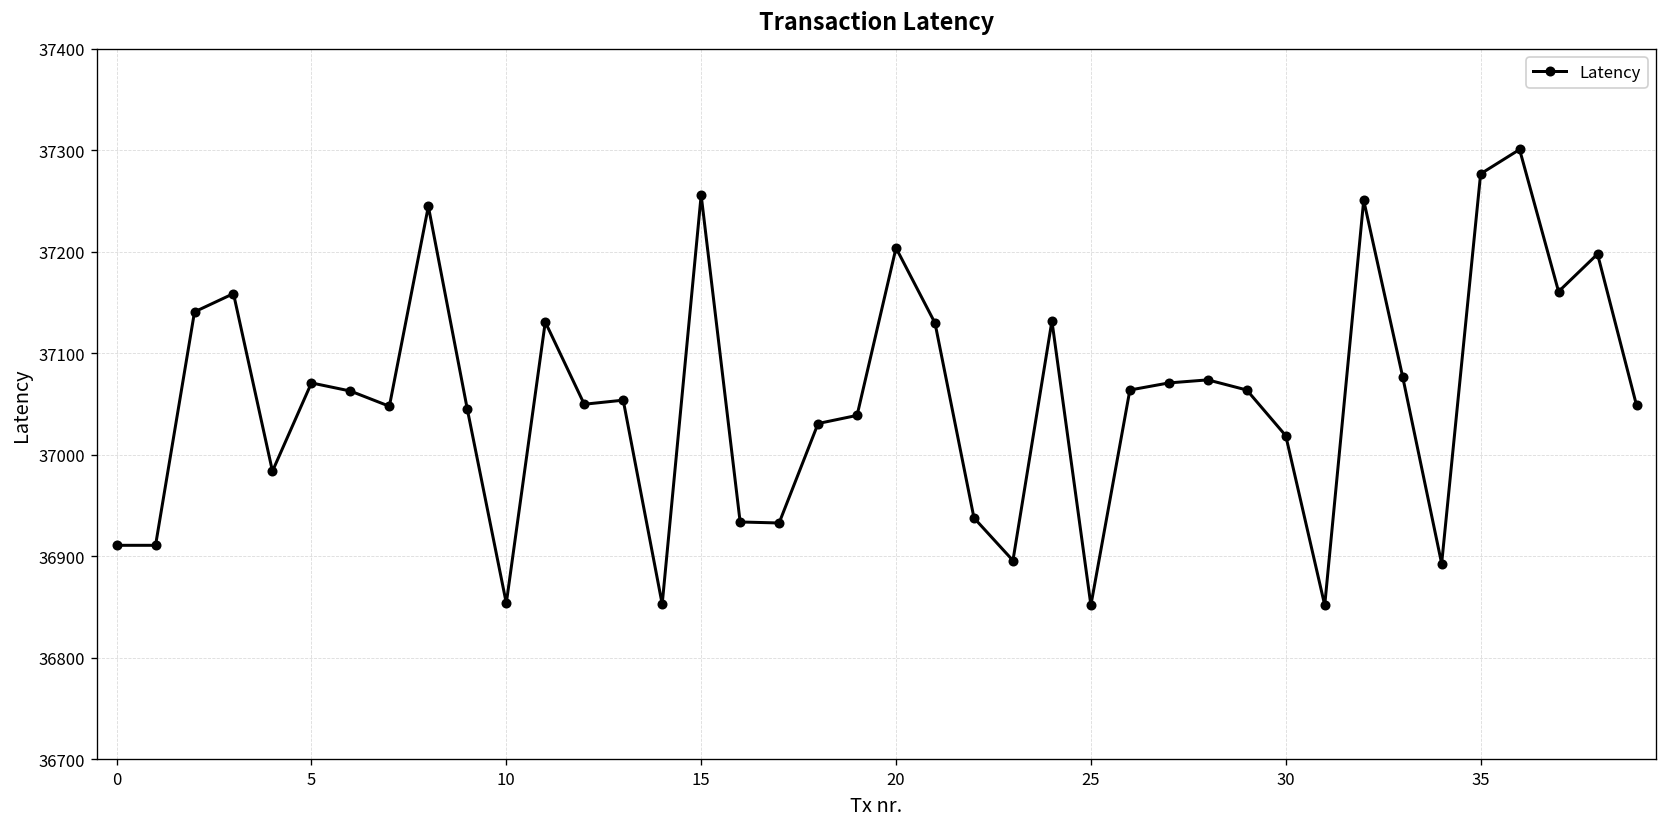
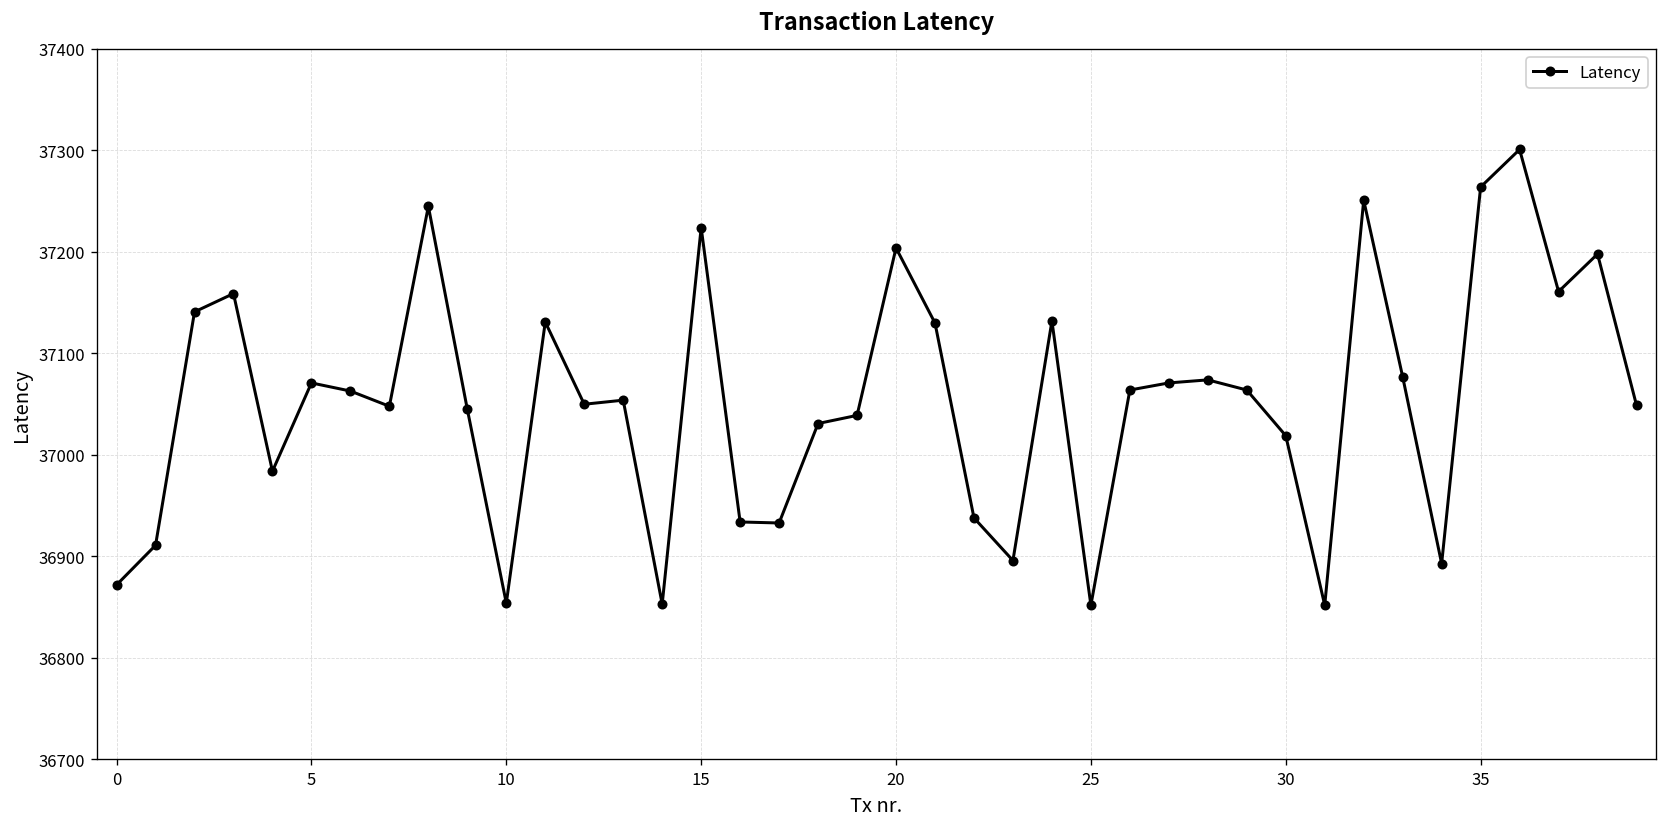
  {
-   "0": 36910,
+   "0": 36870,
    "5": 37070,
    "10": 36850,
-   "15": 37260,
+   "15": 37220,
    "20": 37200,
    "25": 36850,
    "30": 37020,
-   "35": 37280
+   "35": 37260
  }
